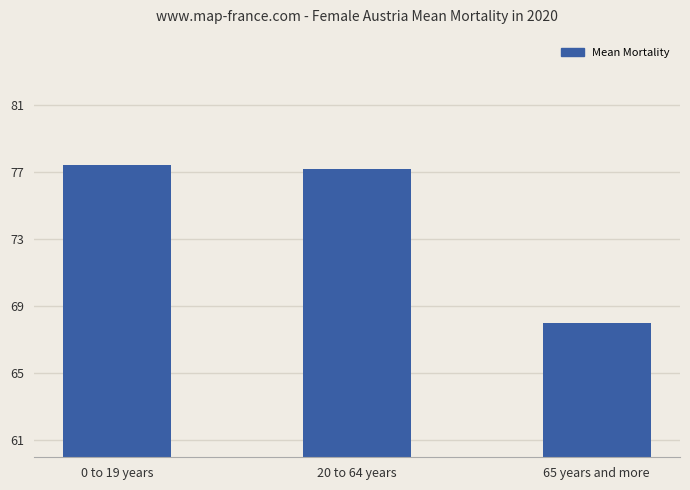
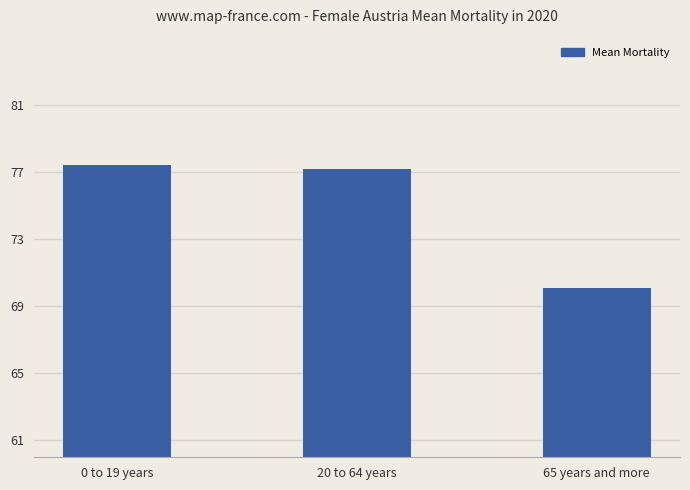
  {
    "0 to 19 years": 77.4,
    "20 to 64 years": 77.2,
-   "65 years and more": 68.0
+   "65 years and more": 70.1
  }
